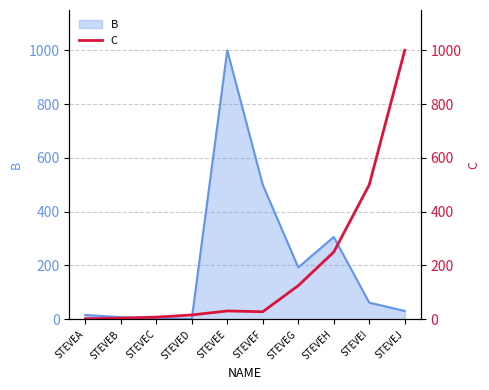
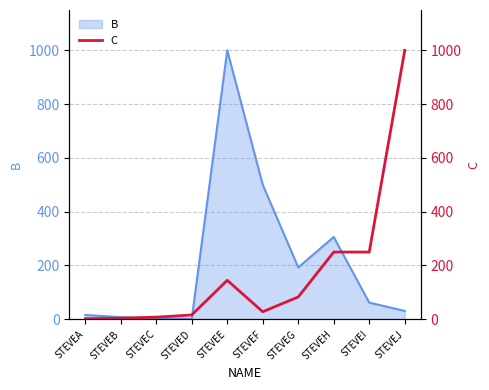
  {
    "B": {
      "STEVEA": 20,
      "STEVEB": 10,
      "STEVEC": 0,
      "STEVED": 0,
      "STEVEE": 1000,
      "STEVEF": 500,
      "STEVEG": 190,
      "STEVEH": 310,
      "STEVEI": 60,
      "STEVEJ": 30
    },
    "C": {
      "STEVEA": 0,
      "STEVEB": 0,
      "STEVEC": 10,
      "STEVED": 20,
-     "STEVEE": 30,
+     "STEVEE": 150,
      "STEVEF": 30,
-     "STEVEG": 130,
+     "STEVEG": 80,
      "STEVEH": 250,
-     "STEVEI": 500,
+     "STEVEI": 250,
      "STEVEJ": 1000
    }
  }
